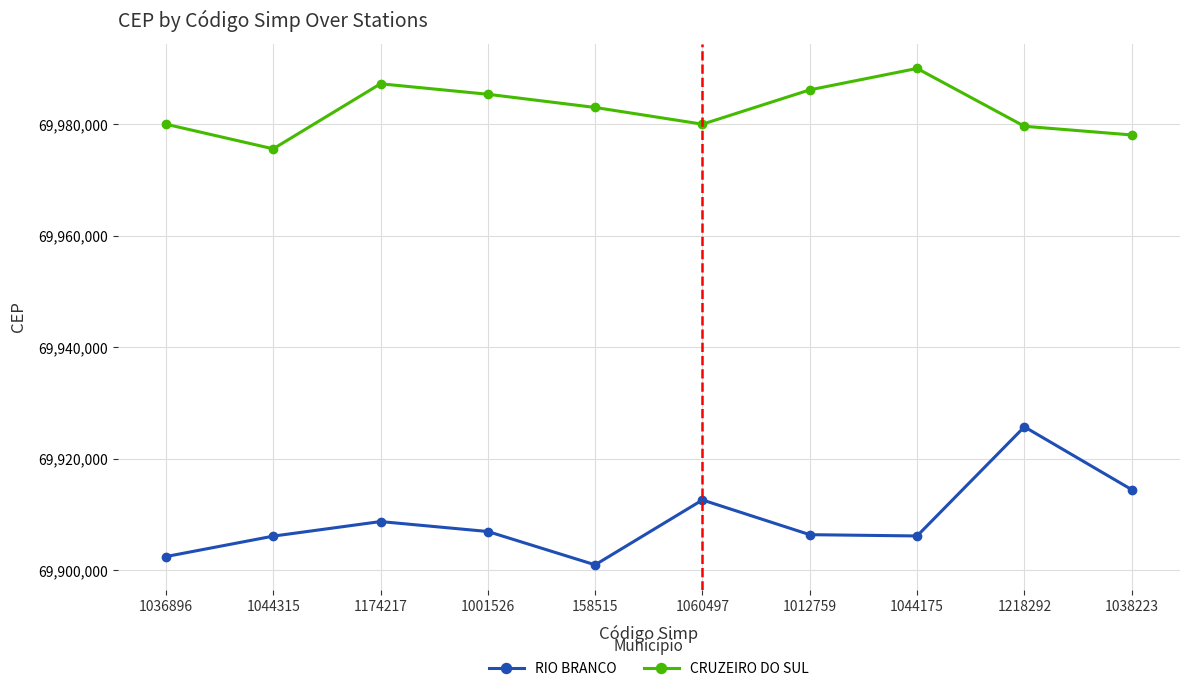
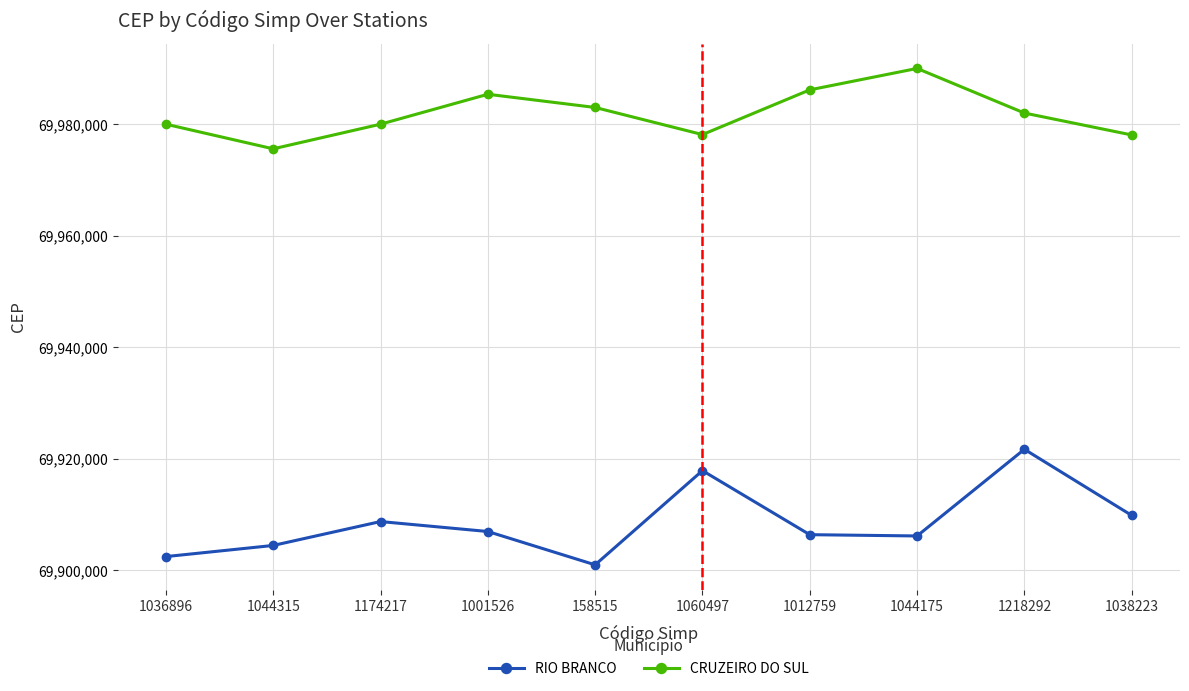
  {
    "RIO BRANCO": {
      "1036896": "69,902,000",
-     "1044315": "69,906,000",
+     "1044315": "69,904,000",
      "1174217": "69,909,000",
      "1001526": "69,907,000",
      "158515": "69,901,000",
-     "1060497": "69,913,000",
+     "1060497": "69,918,000",
      "1012759": "69,906,000",
      "1044175": "69,906,000",
-     "1218292": "69,926,000",
-     "1038223": "69,914,000"
+     "1218292": "69,922,000",
+     "1038223": "69,910,000"
    },
    "CRUZEIRO DO SUL": {
      "1036896": "69,980,000",
      "1044315": "69,976,000",
-     "1174217": "69,987,000",
+     "1174217": "69,980,000",
      "1001526": "69,985,000",
      "158515": "69,983,000",
-     "1060497": "69,980,000",
+     "1060497": "69,978,000",
      "1012759": "69,986,000",
      "1044175": "69,990,000",
-     "1218292": "69,980,000",
+     "1218292": "69,982,000",
      "1038223": "69,978,000"
    }
  }
